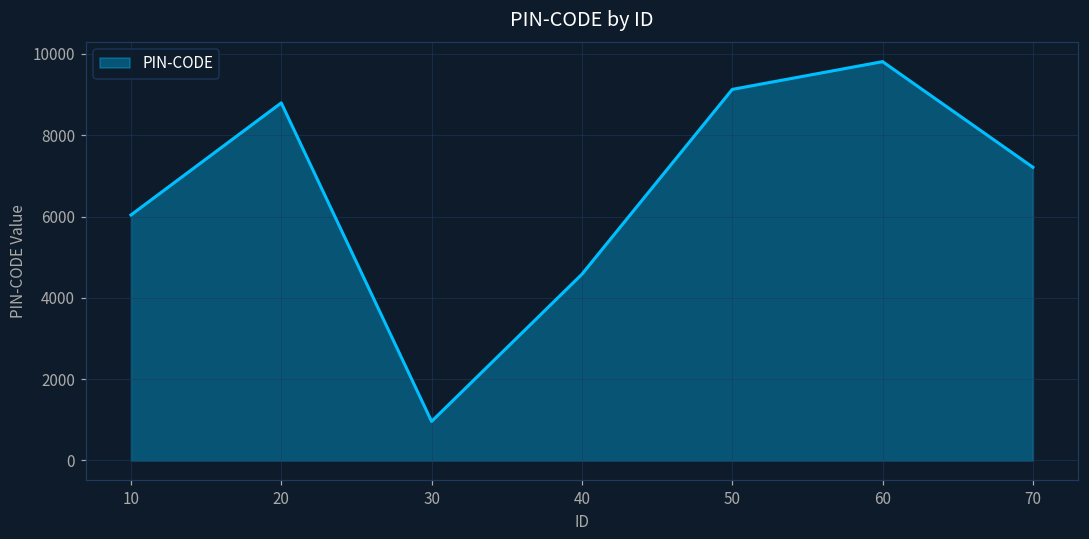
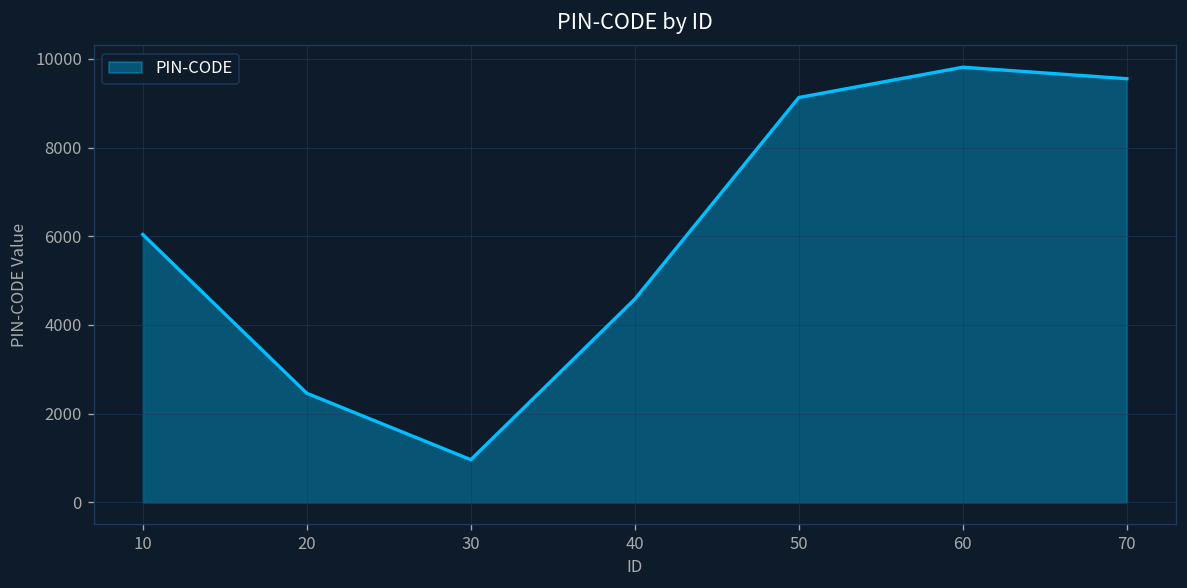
  {
    "10": 6000,
-   "20": 8800,
+   "20": 2500,
    "30": 1000,
    "40": 4600,
    "50": 9100,
    "60": 9800,
-   "70": 7200
+   "70": 9600
  }
